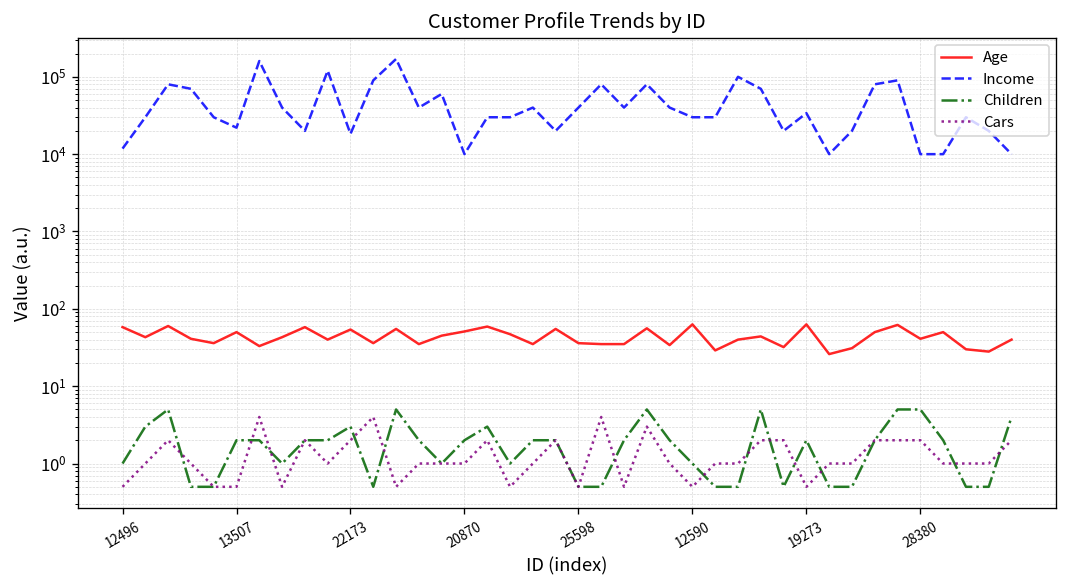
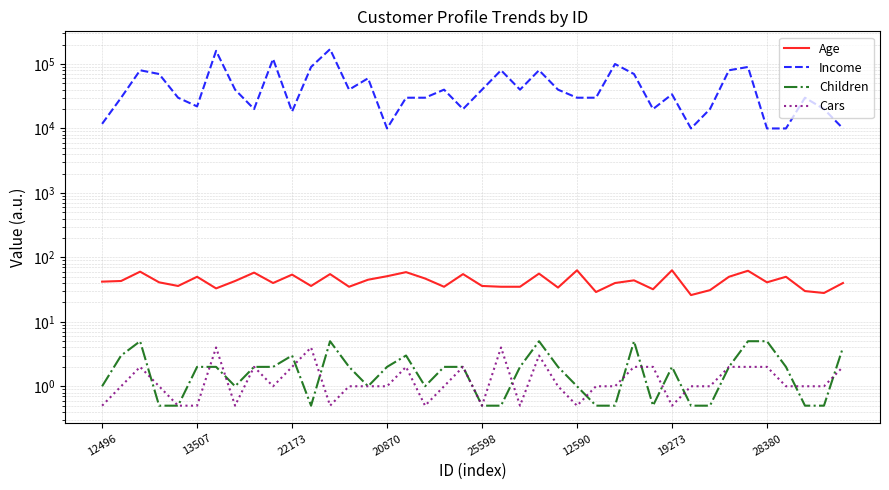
  {
    "Age": {
-     "12496": 60,
+     "12496": 40,
      "13507": 50,
      "22173": 50,
      "20870": 50,
      "25598": 40,
      "12590": 60,
      "19273": 60,
      "28380": 40
    },
    "Income": {
      "12496": 12000,
      "13507": 22000,
      "22173": 18000,
      "20870": 10000,
      "25598": 40000,
      "12590": 30000,
      "19273": 30000,
      "28380": 10000
    },
    "Children": {
      "12496": 1,
      "13507": 2,
      "22173": 3,
      "20870": 2,
      "12590": 1,
      "19273": 2,
      "28380": 5
    },
    "Cars": {
      "12496": 0.5,
      "13507": 0.5,
      "22173": 2,
      "20870": 1,
      "12590": 0.5,
      "19273": 0.5,
      "28380": 2
    }
  }
